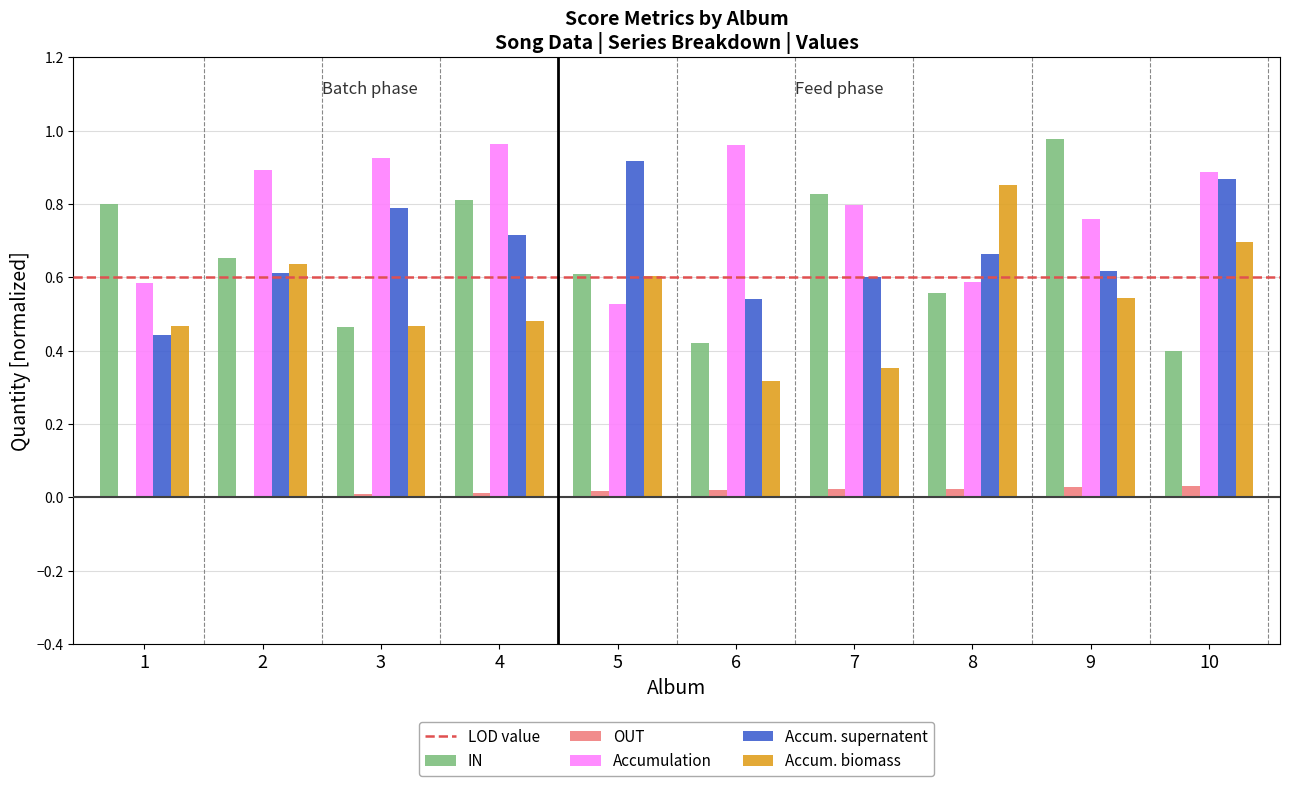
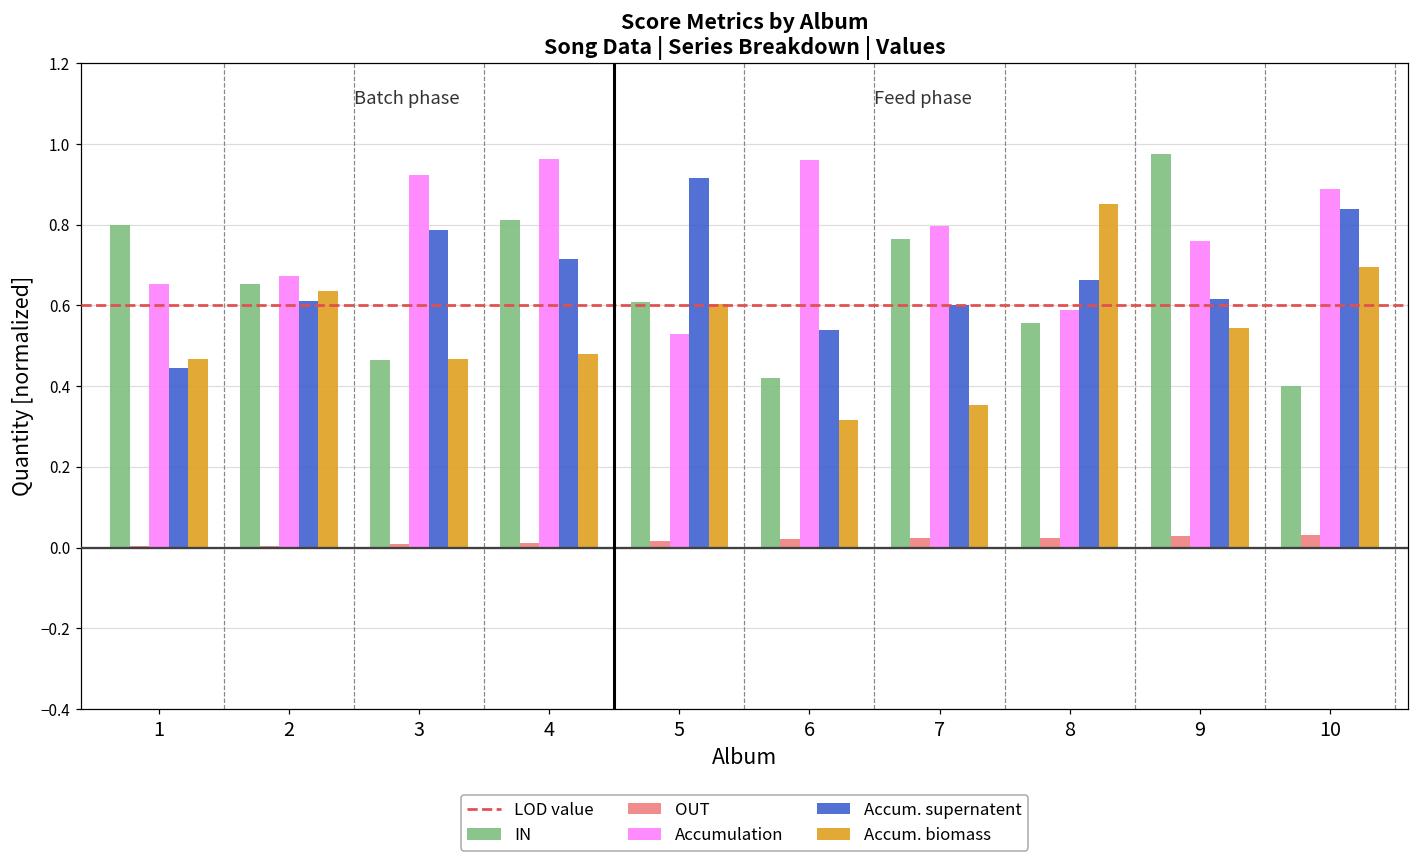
  {
    "IN": {
      "1": 0.80,
      "2": 0.65,
      "3": 0.46,
      "4": 0.81,
      "5": 0.61,
      "6": 0.42,
-     "7": 0.83,
+     "7": 0.76,
      "8": 0.56,
      "9": 0.98,
      "10": 0.40
    },
    "OUT": {
      "3": 0.01,
      "4": 0.01,
      "5": 0.02,
      "6": 0.02,
      "7": 0.02,
      "8": 0.02,
      "9": 0.03,
      "10": 0.03
    },
    "Accumulation": {
-     "1": 0.58,
-     "2": 0.89,
+     "1": 0.65,
+     "2": 0.67,
      "3": 0.92,
      "4": 0.96,
      "5": 0.53,
      "6": 0.96,
      "7": 0.80,
      "8": 0.59,
      "9": 0.76,
      "10": 0.89
    },
    "Accum. supernatent": {
      "1": 0.44,
      "2": 0.61,
      "3": 0.79,
      "4": 0.72,
      "5": 0.92,
      "6": 0.54,
      "7": 0.60,
      "8": 0.66,
      "9": 0.62,
-     "10": 0.87
+     "10": 0.84
    },
    "Accum. biomass": {
      "1": 0.47,
      "2": 0.64,
      "3": 0.47,
      "4": 0.48,
      "5": 0.60,
      "6": 0.32,
      "7": 0.35,
      "8": 0.85,
      "9": 0.54,
      "10": 0.70
    }
  }
